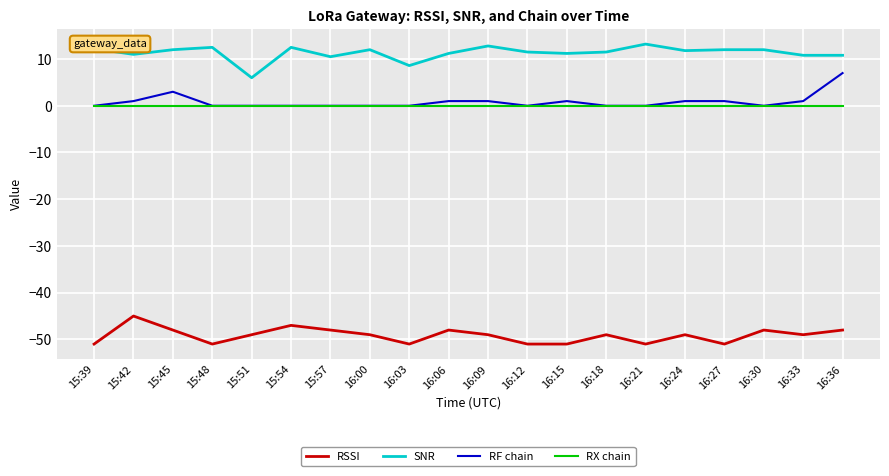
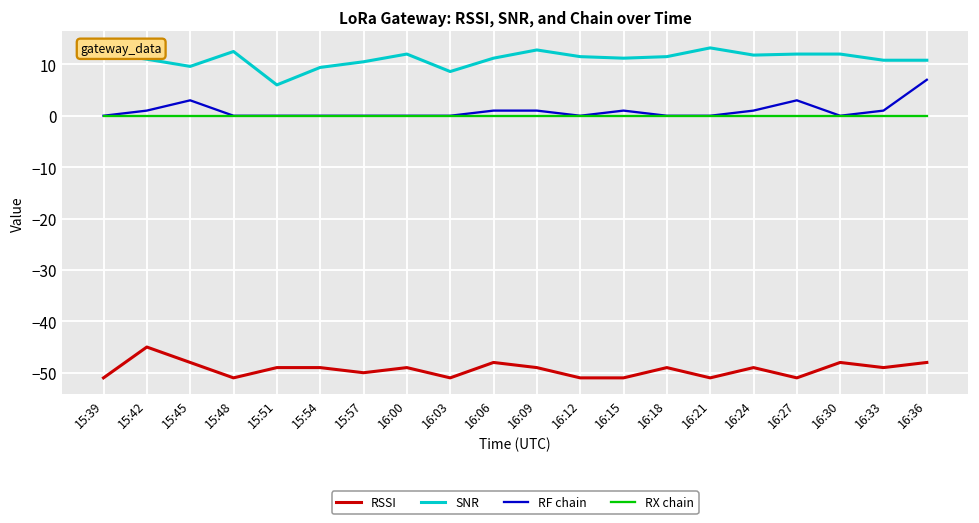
  {
    "RSSI": {
      "15:39": -51,
      "15:42": -45,
      "15:45": -48,
      "15:48": -51,
      "15:51": -49,
-     "15:54": -47,
-     "15:57": -48,
+     "15:54": -49,
+     "15:57": -50,
      "16:00": -49,
      "16:03": -51,
      "16:06": -48,
      "16:09": -49,
      "16:12": -51,
      "16:15": -51,
      "16:18": -49,
      "16:21": -51,
      "16:24": -49,
      "16:27": -51,
      "16:30": -48,
      "16:33": -49,
      "16:36": -48
    },
    "SNR": {
      "15:42": 11,
-     "15:45": 12,
+     "15:45": 10,
      "15:48": 13,
      "15:51": 6,
-     "15:54": 13,
+     "15:54": 9,
      "15:57": 11,
      "16:00": 12,
      "16:03": 9,
      "16:06": 11,
      "16:09": 13,
      "16:12": 12,
      "16:15": 11,
      "16:18": 12,
      "16:21": 13,
      "16:24": 12,
      "16:27": 12,
      "16:30": 12,
      "16:33": 11,
      "16:36": 11
    },
    "RF chain": {
      "15:42": 1,
      "15:45": 3,
      "16:06": 1,
      "16:09": 1,
      "16:15": 1,
      "16:24": 1,
-     "16:27": 1,
+     "16:27": 3,
      "16:33": 1,
      "16:36": 7
    },
    "RX chain": {
      "15:42": 0,
      "15:45": 0,
      "16:06": 0,
      "16:09": 0,
      "16:15": 0,
      "16:24": 0,
      "16:27": 0,
      "16:33": 0,
      "16:36": 0
    }
  }
